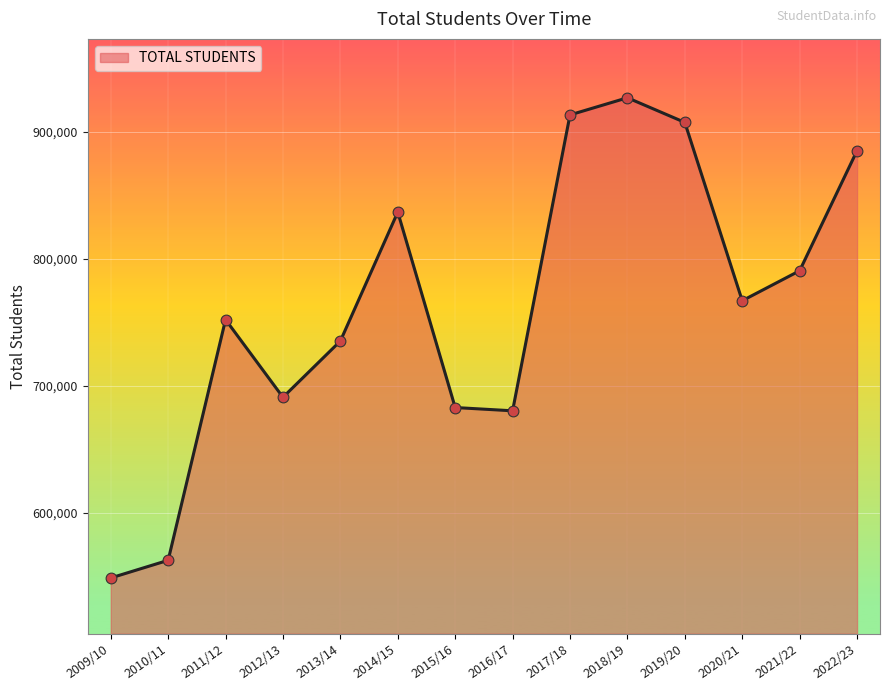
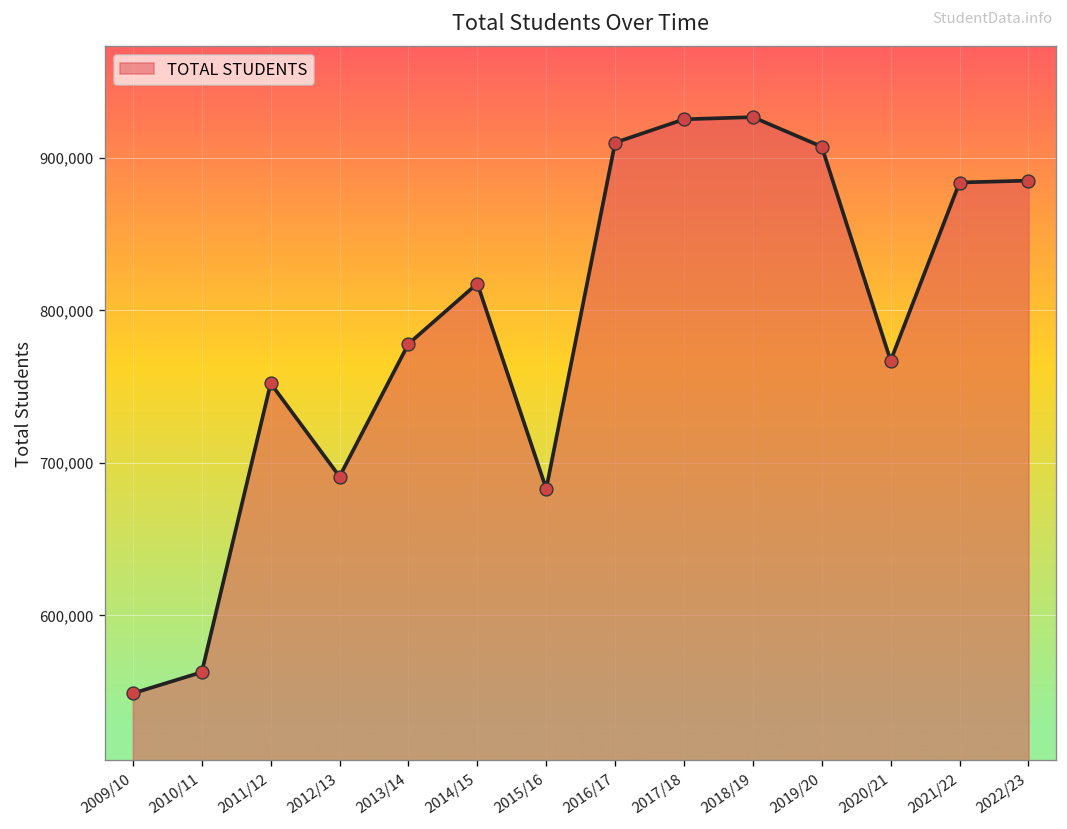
  {
    "2009/10": "549,000",
    "2010/11": "563,000",
    "2011/12": "752,000",
    "2012/13": "691,000",
-   "2013/14": "735,000",
-   "2014/15": "837,000",
+   "2013/14": "778,000",
+   "2014/15": "818,000",
    "2015/16": "683,000",
-   "2016/17": "680,000",
-   "2017/18": "913,000",
+   "2016/17": "910,000",
+   "2017/18": "925,000",
    "2018/19": "927,000",
    "2019/20": "907,000",
    "2020/21": "767,000",
-   "2021/22": "791,000",
+   "2021/22": "884,000",
    "2022/23": "885,000"
  }
